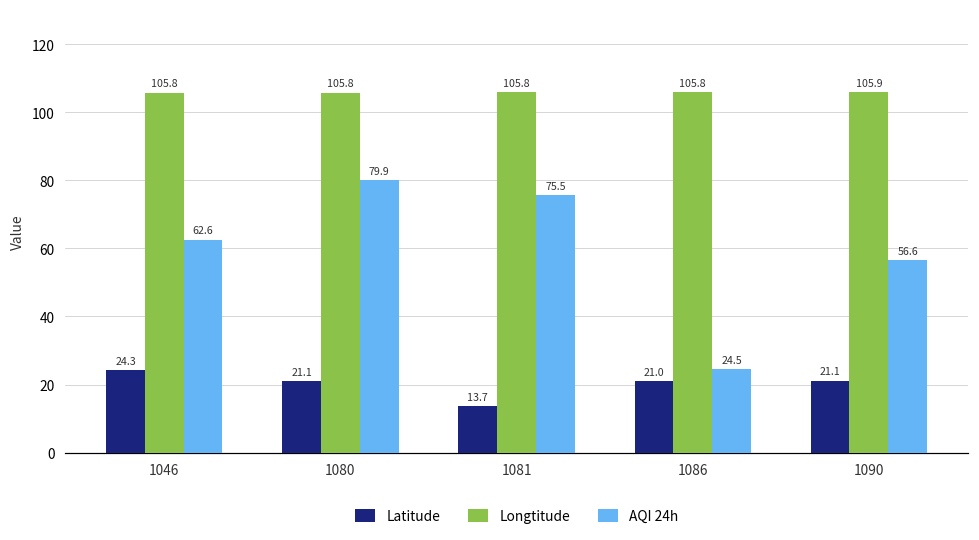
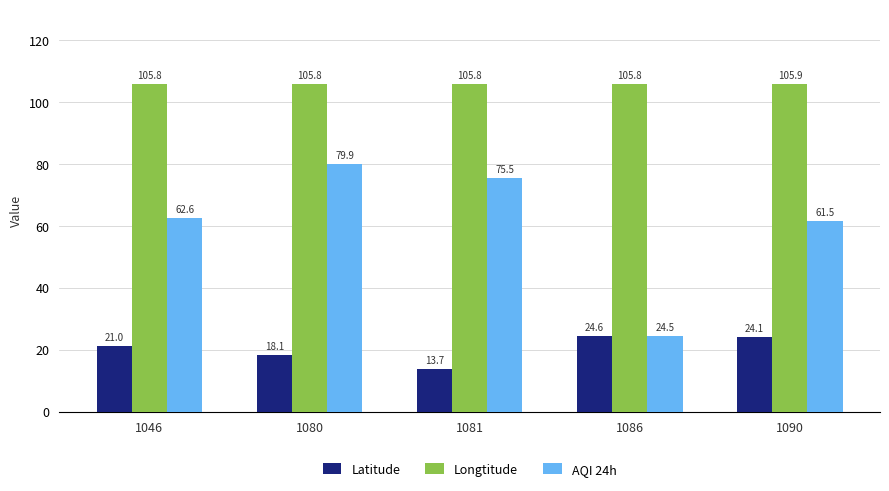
  {
    "Latitude": {
-     "1046": 24.3,
-     "1080": 21.1,
+     "1046": 21.0,
+     "1080": 18.1,
      "1081": 13.7,
-     "1086": 21.0,
-     "1090": 21.1
+     "1086": 24.6,
+     "1090": 24.1
    },
    "Longtitude": {
      "1046": 105.8,
      "1080": 105.8,
      "1081": 105.8,
      "1086": 105.8,
      "1090": 105.9
    },
    "AQI 24h": {
      "1046": 62.6,
      "1080": 79.9,
      "1081": 75.5,
      "1086": 24.5,
-     "1090": 56.6
+     "1090": 61.5
    }
  }
